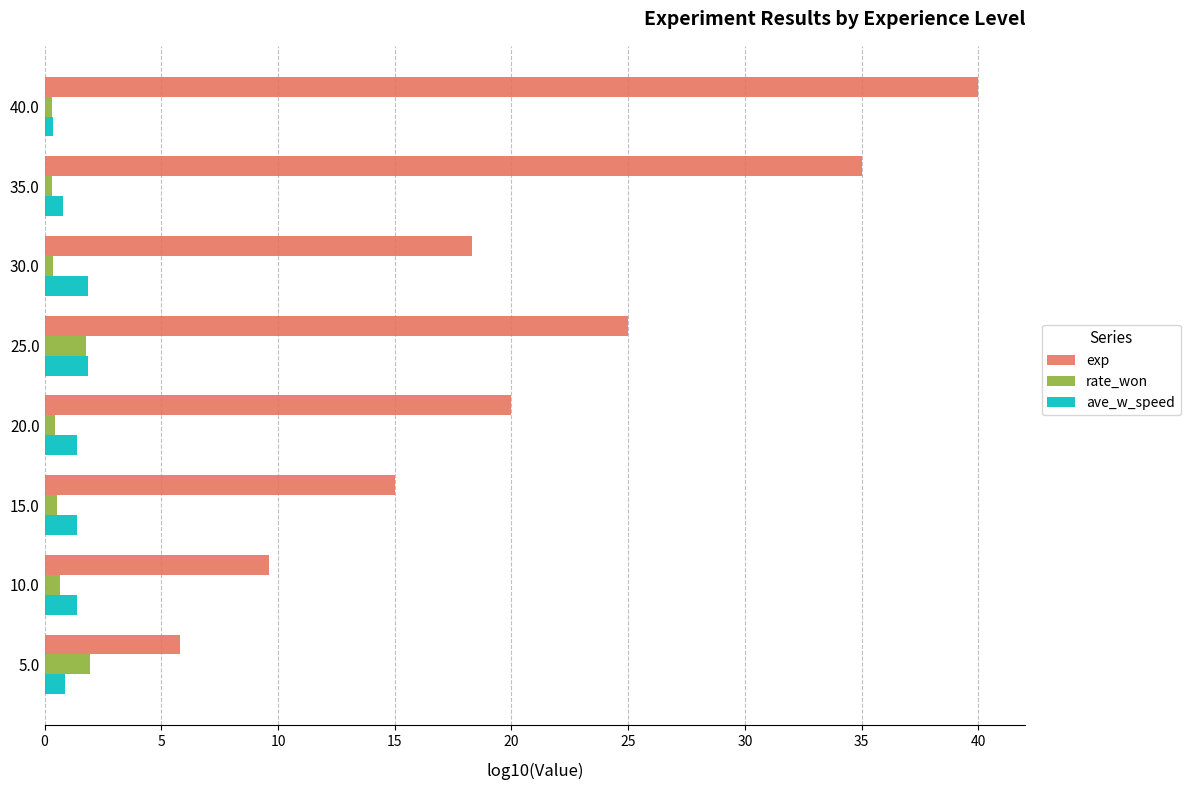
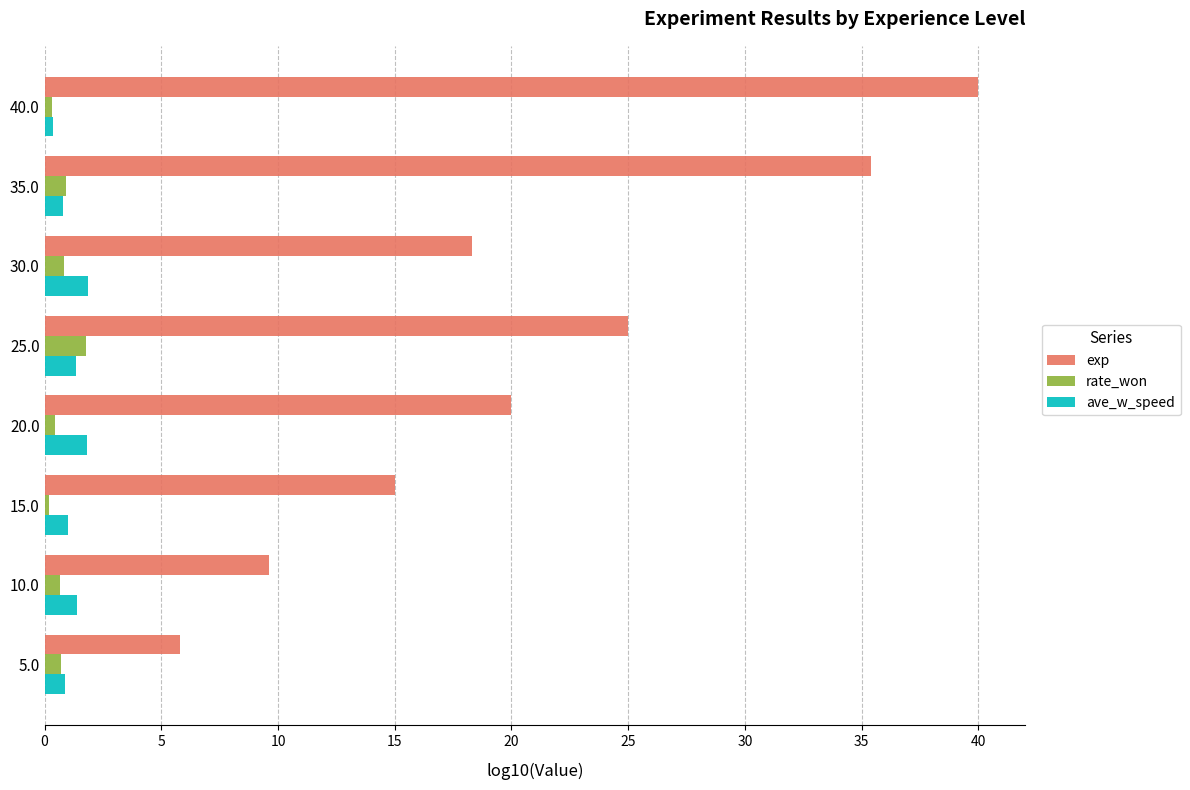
  {
    "exp": {
      "40.0": 40.0,
-     "35.0": 35.0,
+     "35.0": 35.4,
      "30.0": 18.3,
      "25.0": 25.0,
      "20.0": 20.0,
      "15.0": 15.0,
      "10.0": 9.6,
      "5.0": 5.8
    },
    "rate_won": {
      "40.0": 0.3,
-     "35.0": 0.3,
-     "30.0": 0.4,
+     "35.0": 0.9,
+     "30.0": 0.8,
      "25.0": 1.8,
      "20.0": 0.5,
-     "15.0": 0.5,
+     "15.0": 0.2,
      "10.0": 0.7,
-     "5.0": 1.9
+     "5.0": 0.7
    },
    "ave_w_speed": {
      "40.0": 0.4,
      "35.0": 0.8,
      "30.0": 1.9,
-     "25.0": 1.9,
-     "20.0": 1.4,
-     "15.0": 1.4,
+     "25.0": 1.4,
+     "20.0": 1.8,
+     "15.0": 1.0,
      "10.0": 1.4,
      "5.0": 0.9
    }
  }
